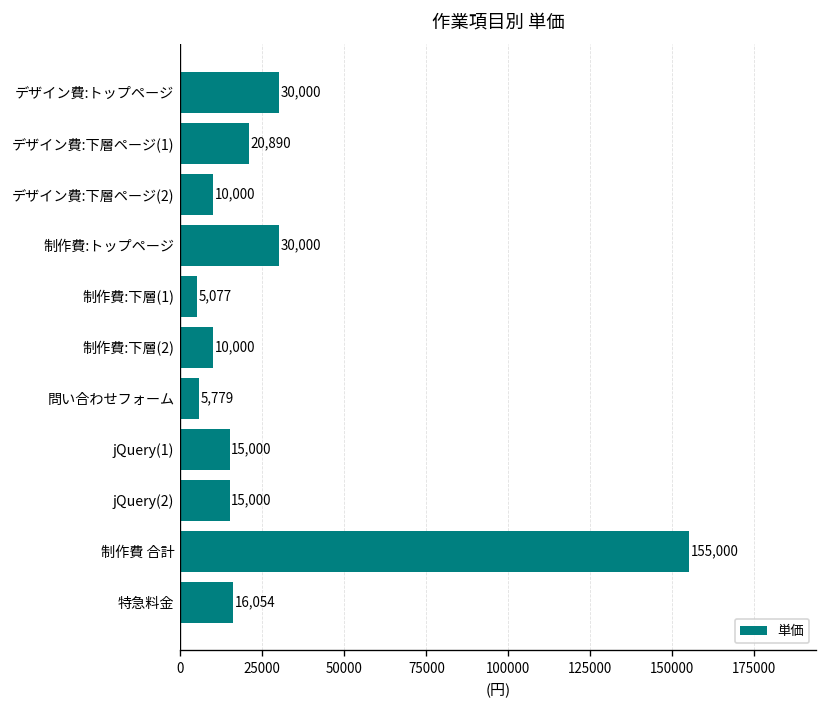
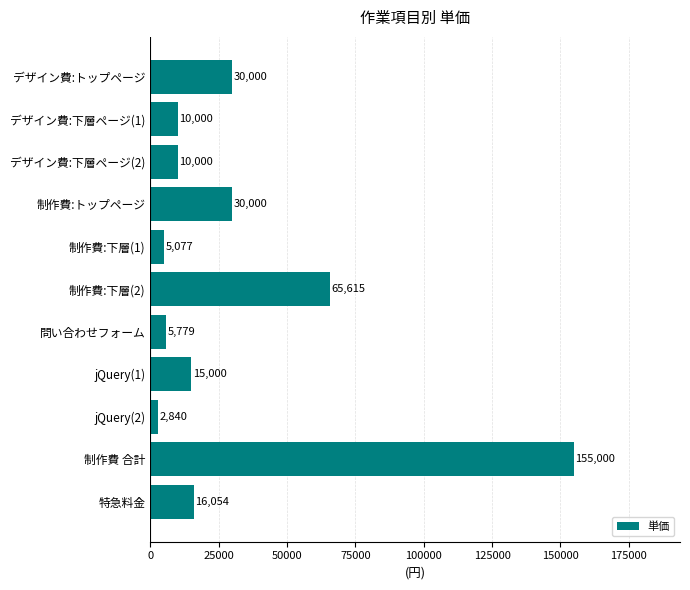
  {
    "デザイン費:トップページ": "30,000",
-   "デザイン費:下層ページ(1)": "20,890",
+   "デザイン費:下層ページ(1)": "10,000",
    "デザイン費:下層ページ(2)": "10,000",
    "制作費:トップページ": "30,000",
    "制作費:下層(1)": "5,077",
-   "制作費:下層(2)": "10,000",
+   "制作費:下層(2)": "65,615",
    "問い合わせフォーム": "5,779",
    "jQuery(1)": "15,000",
-   "jQuery(2)": "15,000",
+   "jQuery(2)": "2,840",
    "制作費 合計": "155,000",
    "特急料金": "16,054"
  }
